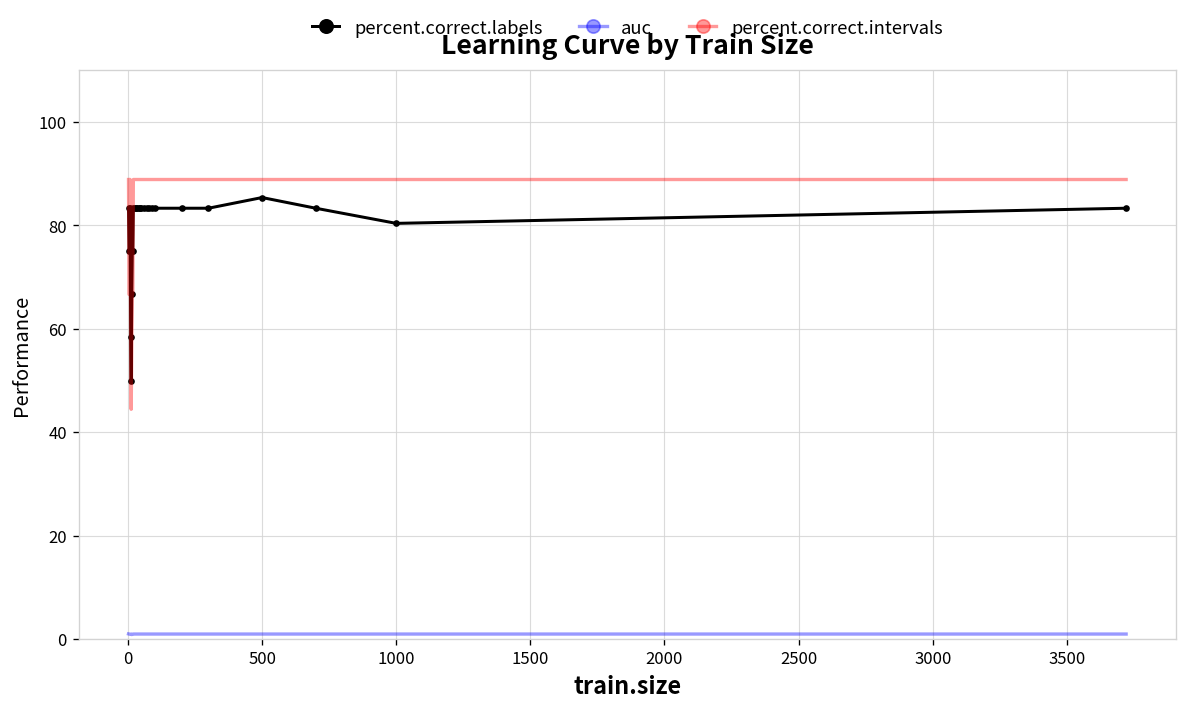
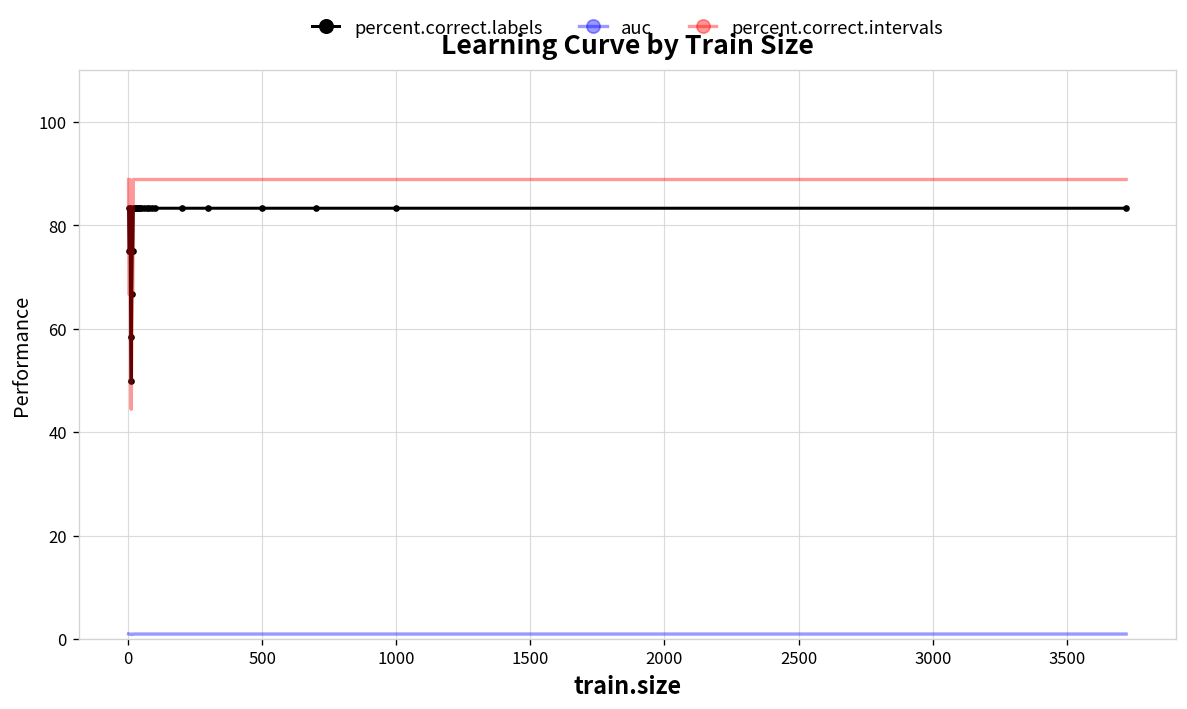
  {
    "percent.correct.labels": {
-     "500": 85,
-     "1000": 80
+     "500": 83,
+     "1000": 83
    },
    "auc": {
      "500": 1,
      "1000": 1
    },
    "percent.correct.intervals": {
      "500": 89,
      "1000": 89
    }
  }
